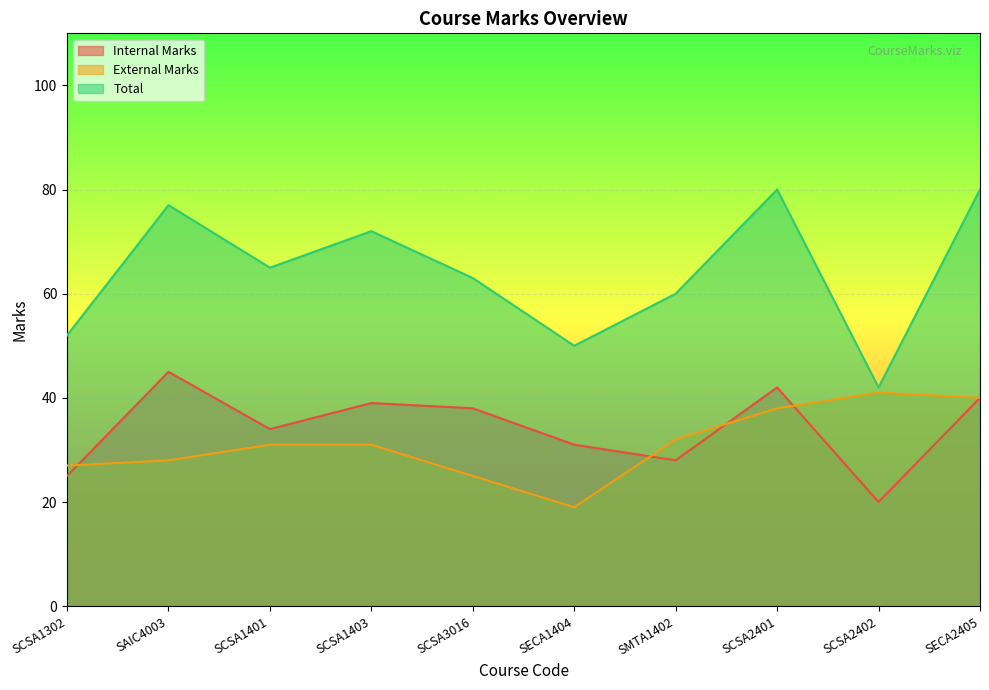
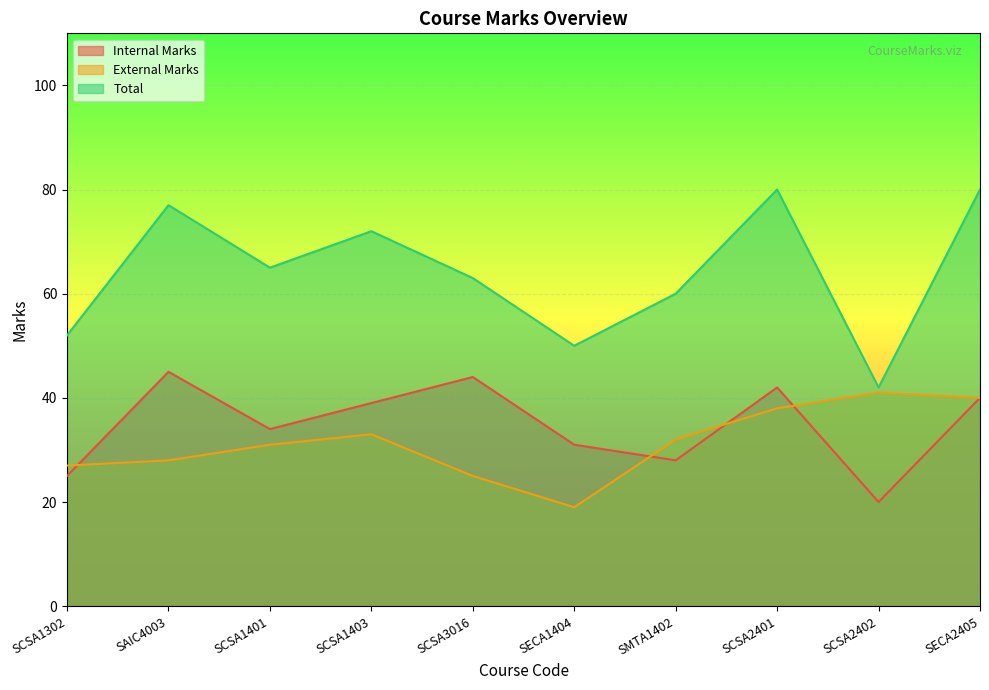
  {
    "Internal Marks": {
      "SCSA1302": 25,
      "SAIC4003": 45,
      "SCSA1401": 34,
      "SCSA1403": 39,
-     "SCSA3016": 38,
+     "SCSA3016": 44,
      "SECA1404": 31,
      "SMTA1402": 28,
      "SCSA2401": 42,
      "SCSA2402": 20
    },
    "External Marks": {
      "SCSA1302": 27,
      "SAIC4003": 28,
      "SCSA1401": 31,
-     "SCSA1403": 31,
+     "SCSA1403": 33,
      "SCSA3016": 25,
      "SECA1404": 19,
      "SMTA1402": 32,
      "SCSA2401": 38,
      "SCSA2402": 41
    },
    "Total": {
      "SCSA1302": 52,
      "SAIC4003": 77,
      "SCSA1401": 65,
      "SCSA1403": 72,
      "SCSA3016": 63,
      "SECA1404": 50,
      "SMTA1402": 60,
      "SCSA2401": 80,
      "SCSA2402": 42,
      "SECA2405": 80
    }
  }
